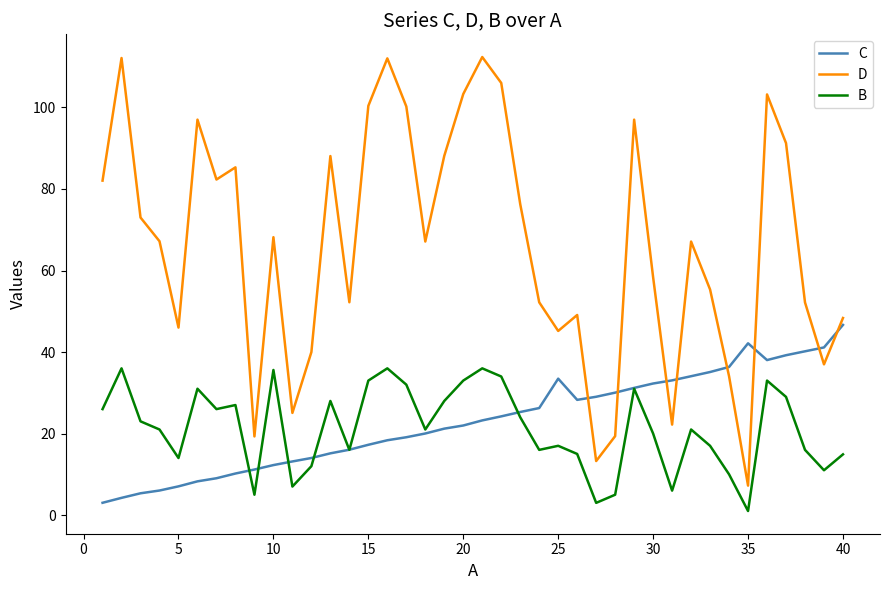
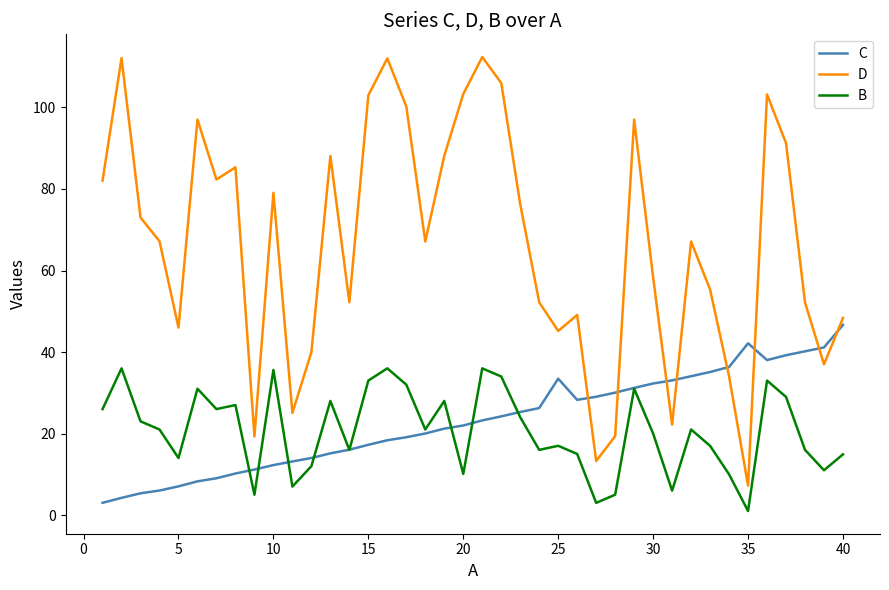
  {
    "C": {
      "5": 7,
      "10": 12,
      "15": 17,
      "20": 22,
      "25": 33,
      "30": 32,
      "35": 42,
      "40": 47
    },
    "D": {
      "5": 46,
-     "10": 68,
-     "15": 100,
+     "10": 79,
+     "15": 103,
      "20": 103,
      "25": 45,
      "30": 58,
      "35": 7,
      "40": 48
    },
    "B": {
      "5": 14,
      "10": 36,
      "15": 33,
-     "20": 33,
+     "20": 10,
      "25": 17,
      "30": 20,
      "35": 1,
      "40": 15
    }
  }
